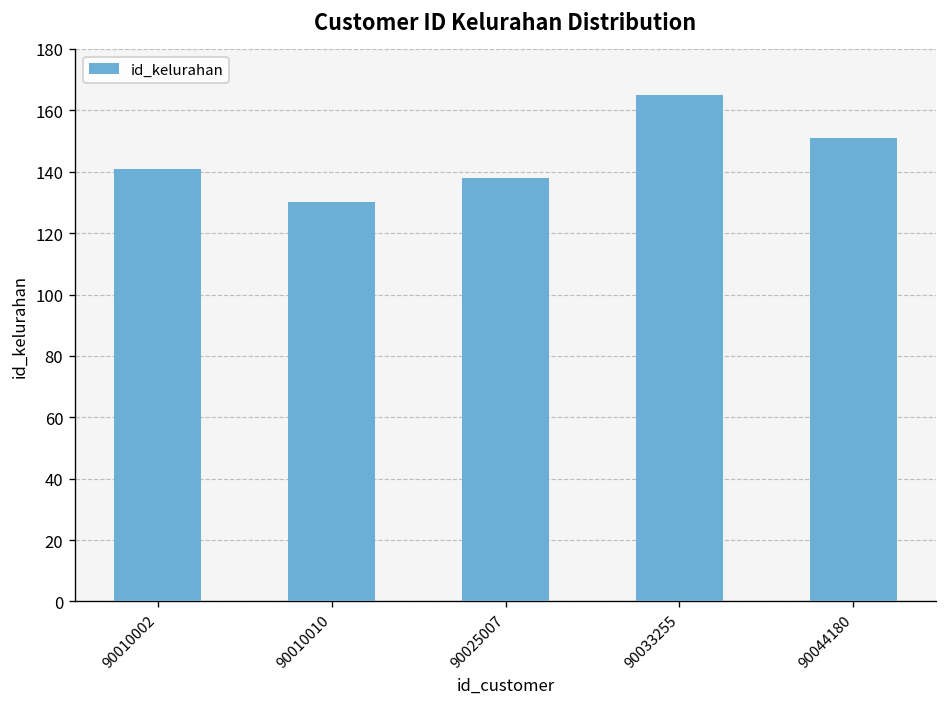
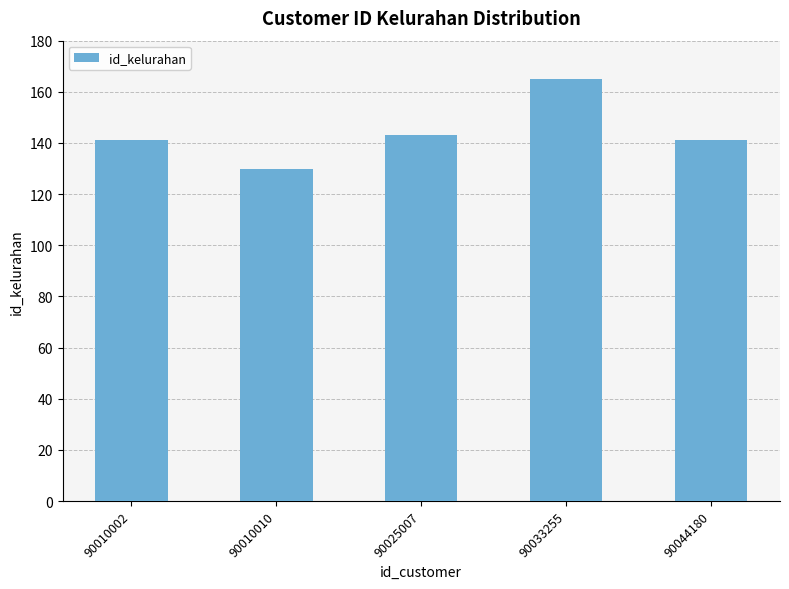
  {
    "90010002": 141,
    "90010010": 130,
-   "90025007": 138,
+   "90025007": 143,
    "90033255": 165,
-   "90044180": 151
+   "90044180": 141
  }
